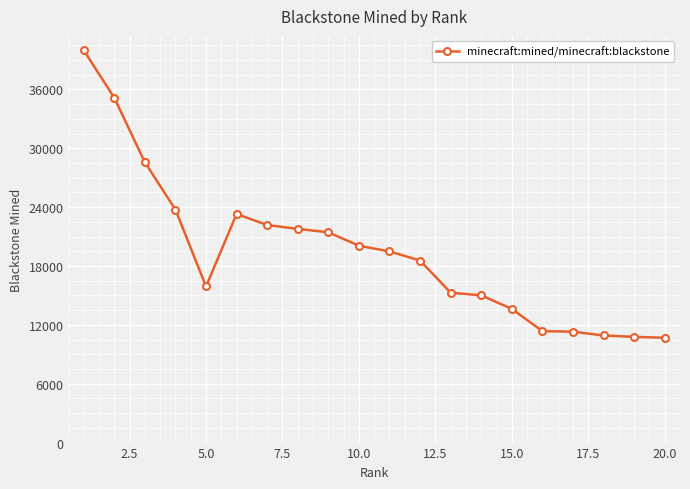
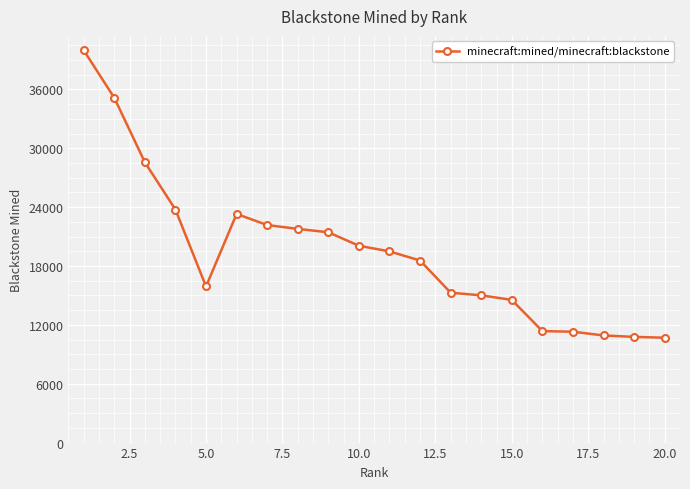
  {
    "5.0": 16000,
    "10.0": 20000,
-   "15.0": 14000,
+   "15.0": 15000,
    "20.0": 11000
  }
